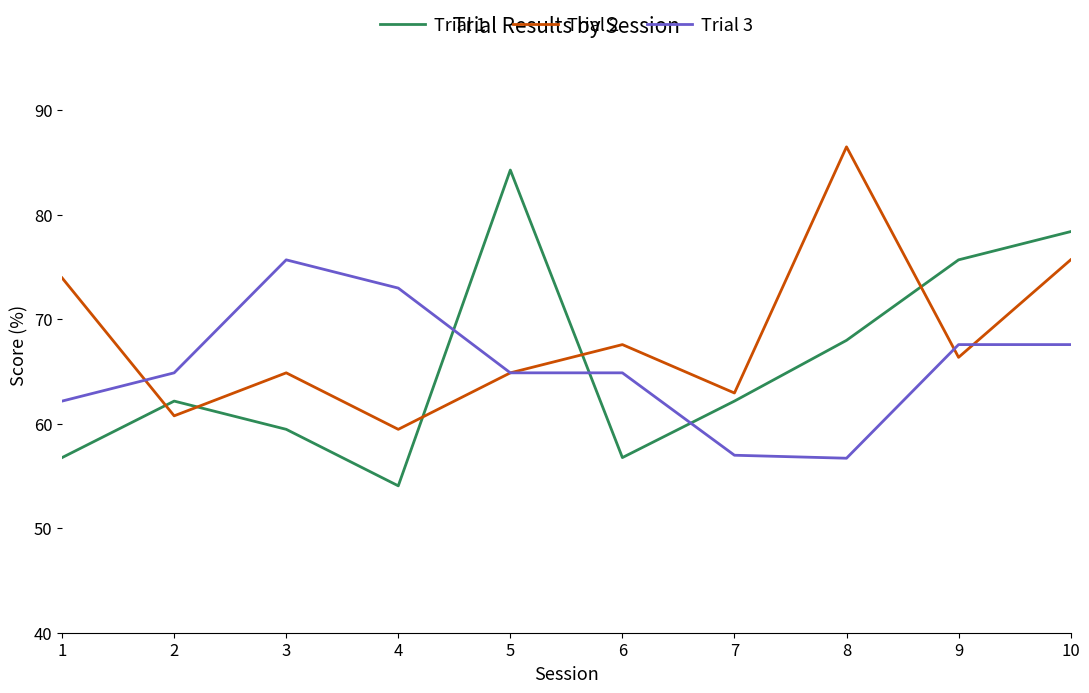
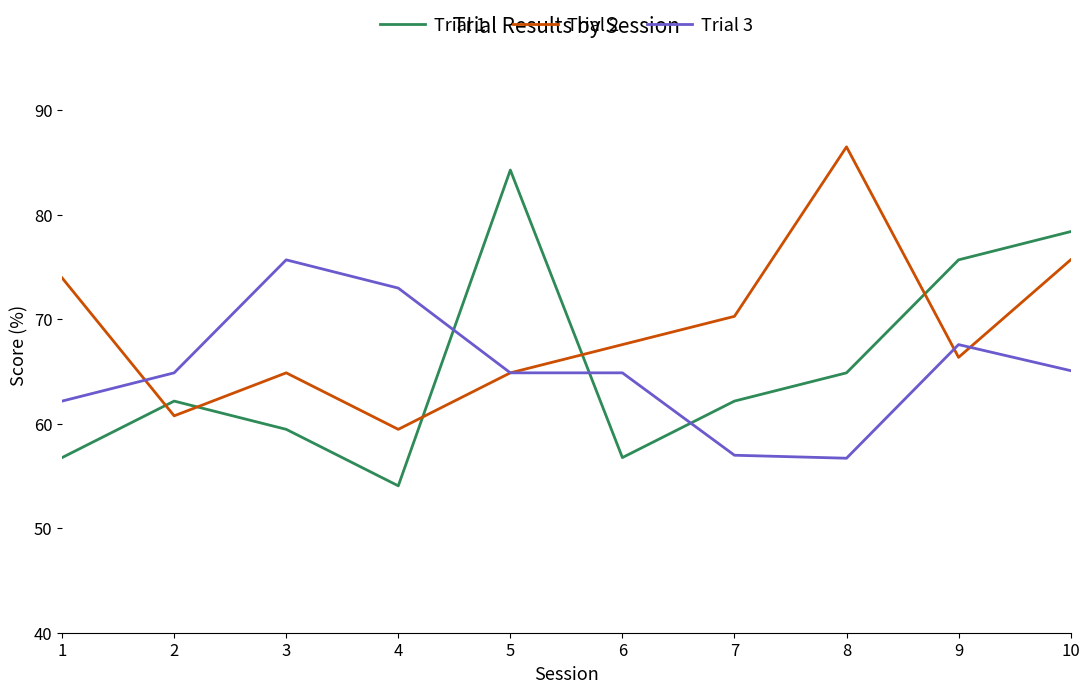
  {
    "Trial 1": {
      "1": 56.8,
      "2": 62.2,
      "3": 59.5,
      "4": 54.1,
      "5": 84.3,
      "6": 56.8,
      "7": 62.2,
-     "8": 68.0,
+     "8": 64.9,
      "9": 75.7,
      "10": 78.4
    },
    "Trial 2": {
      "1": 73.9,
      "2": 60.8,
      "3": 64.9,
      "4": 59.5,
      "6": 67.6,
-     "7": 62.9,
+     "7": 70.3,
      "8": 86.5,
      "9": 66.3,
      "10": 75.7
    },
    "Trial 3": {
      "1": 62.2,
      "2": 64.9,
      "3": 75.7,
      "4": 73.0,
      "6": 64.9,
      "7": 57.0,
      "8": 56.7,
      "9": 67.6,
-     "10": 67.6
+     "10": 65.1
    }
  }
